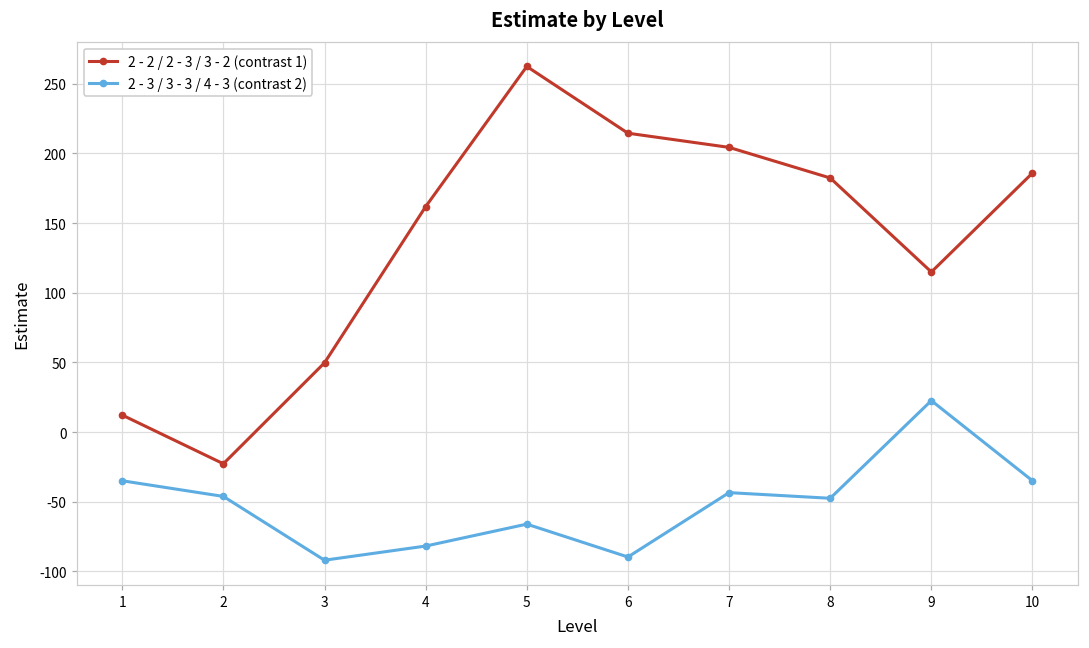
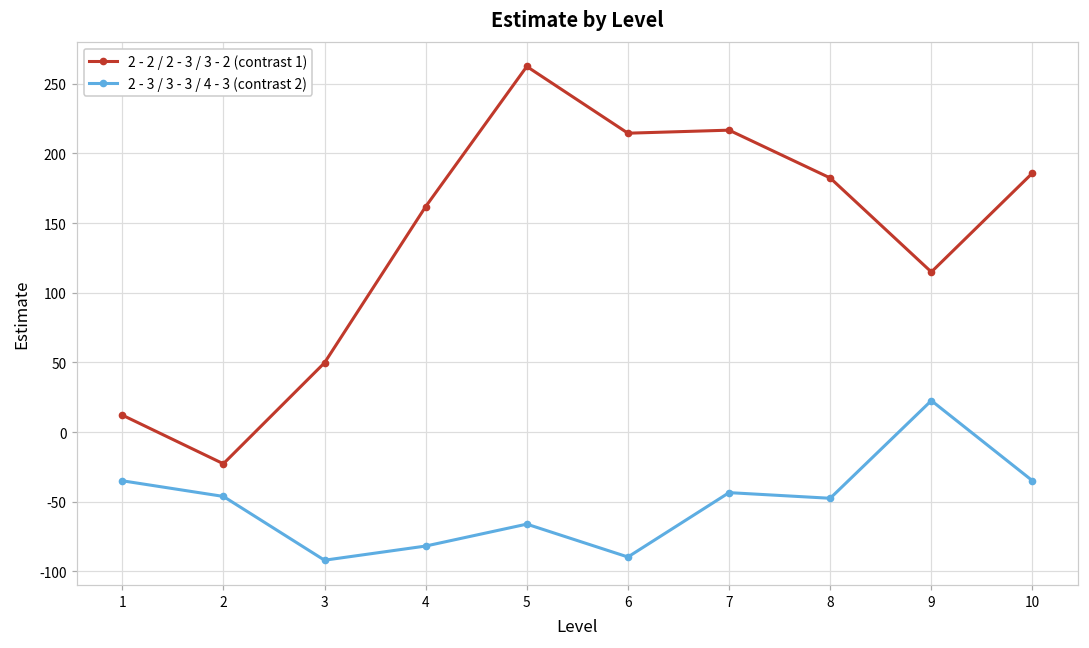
  {
    "2 - 2 / 2 - 3 / 3 - 2 (contrast 1)": {
      "1": 12,
      "2": -23,
      "3": 50,
      "4": 162,
      "5": 262,
      "6": 214,
-     "7": 204,
+     "7": 217,
      "8": 182,
      "9": 115,
      "10": 186
    },
    "2 - 3 / 3 - 3 / 4 - 3 (contrast 2)": {
      "1": -35,
      "2": -46,
      "3": -92,
      "4": -82,
      "5": -66,
      "6": -90,
      "7": -43,
      "8": -47,
      "9": 23,
      "10": -35
    }
  }
